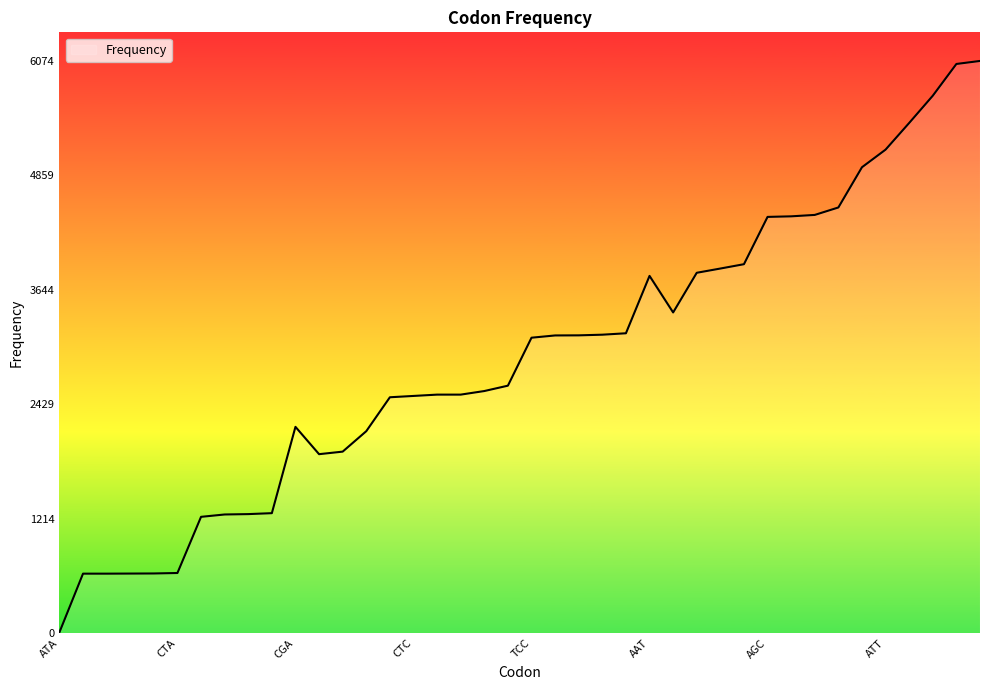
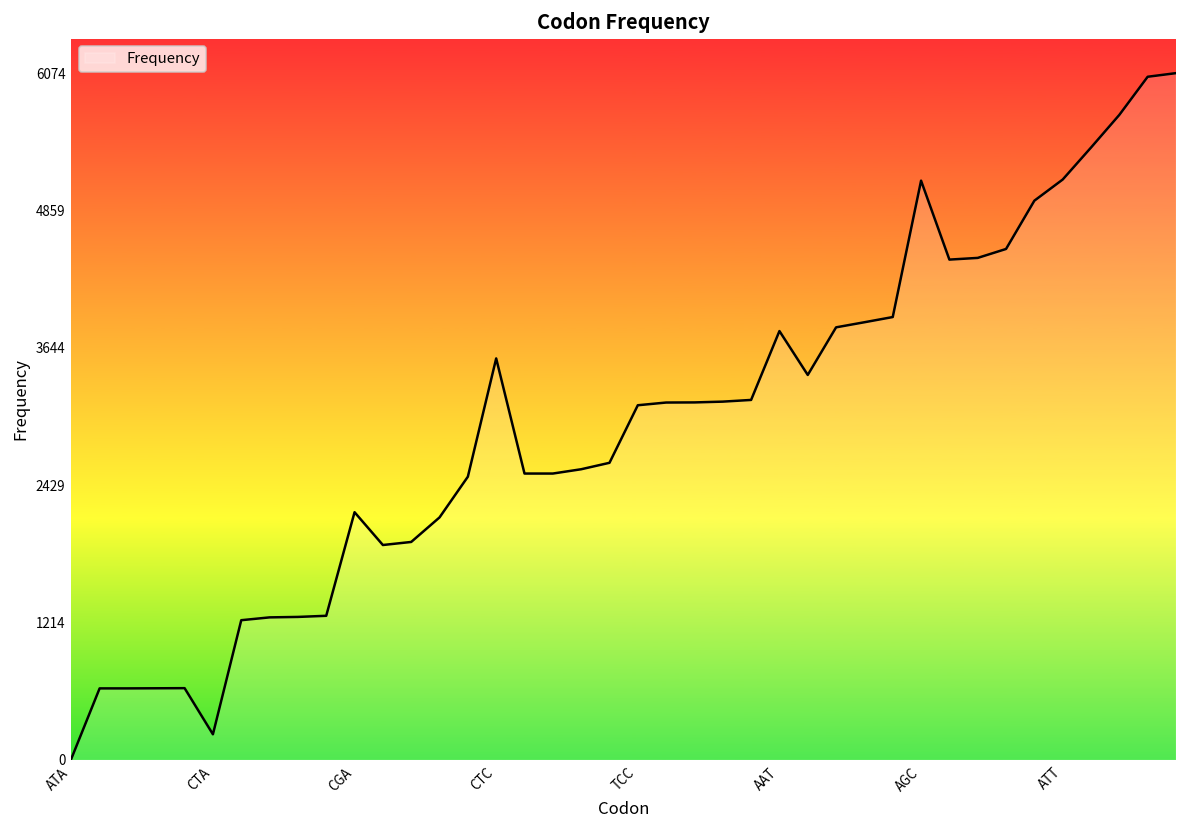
  {
    "ATA": 0,
-   "CTA": 600,
+   "CTA": 200,
    "CGA": 2200,
-   "CTC": 2500,
+   "CTC": 3600,
    "TCC": 3100,
    "AAT": 3800,
-   "AGC": 4400,
+   "AGC": 5100,
    "ATT": 5100
  }
